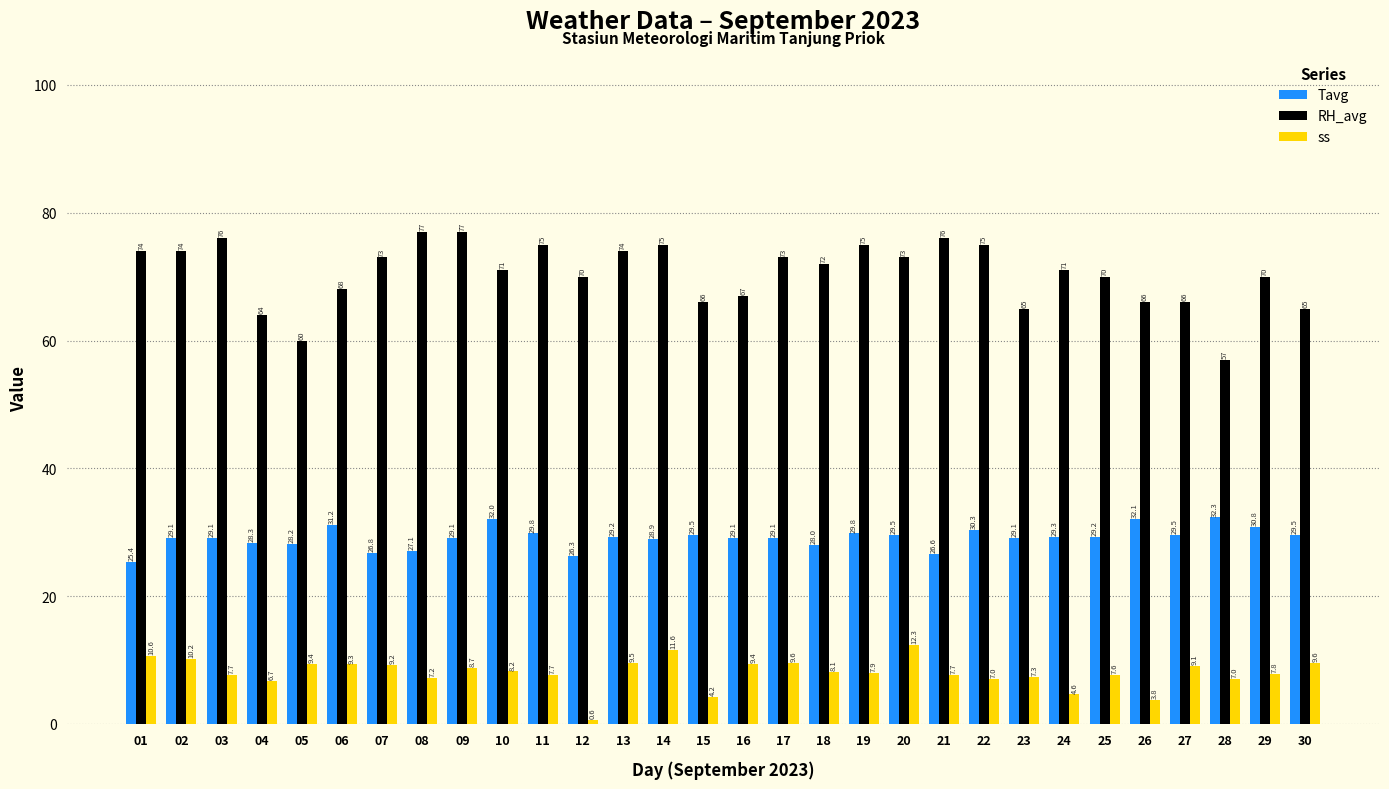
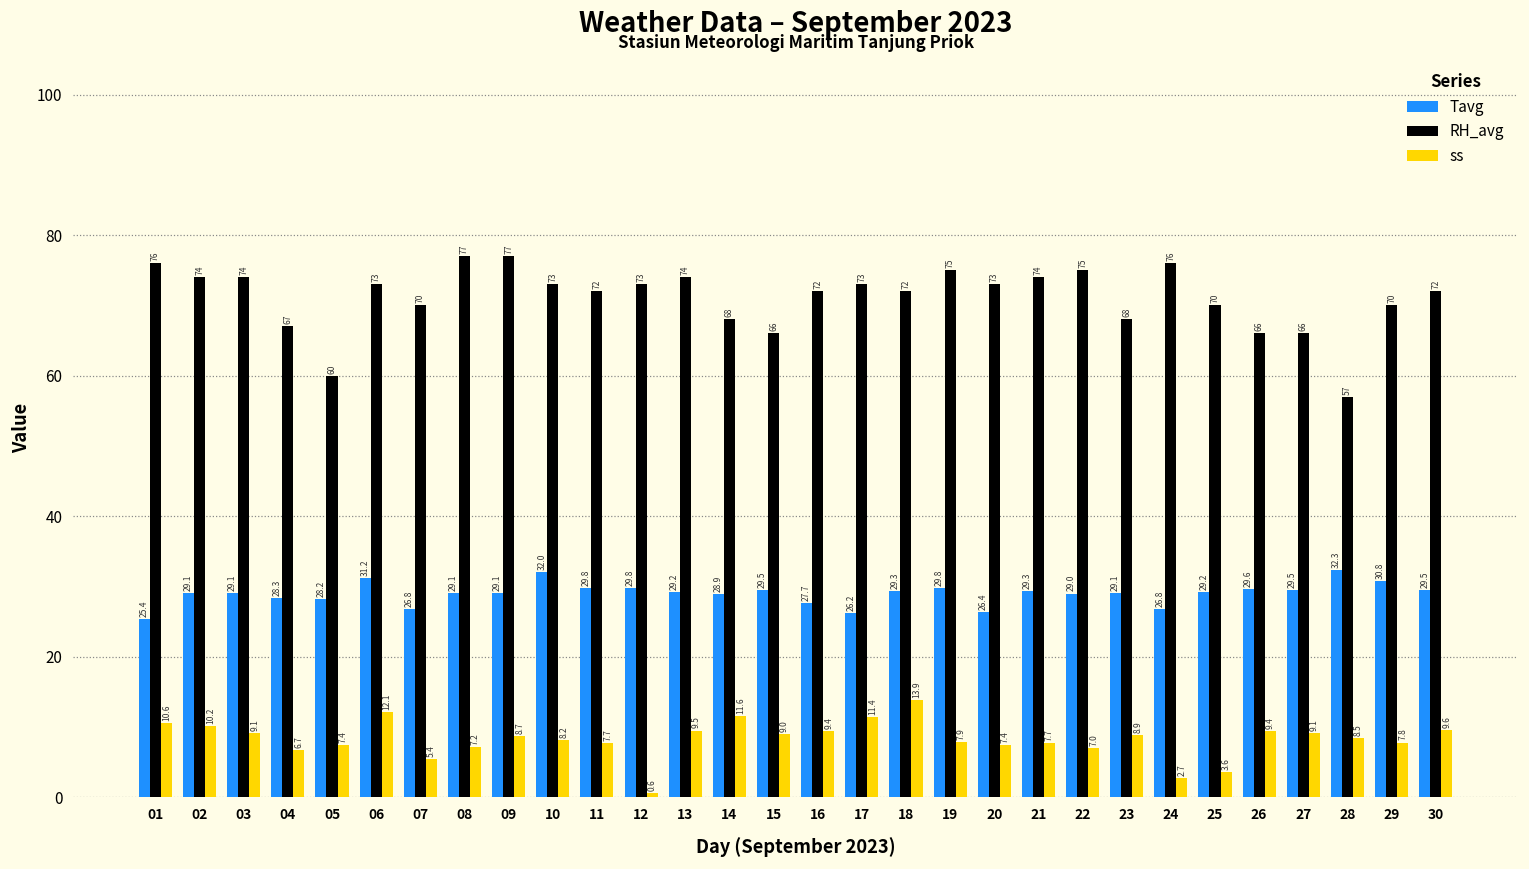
  {
    "Tavg": {
      "01": 25.4,
      "02": 29.1,
      "03": 29.1,
      "04": 28.3,
      "05": 28.2,
      "06": 31.2,
      "07": 26.8,
-     "08": 27.1,
+     "08": 29.1,
      "09": 29.1,
      "10": 32.0,
      "11": 29.8,
-     "12": 26.3,
+     "12": 29.8,
      "13": 29.2,
      "14": 28.9,
      "15": 29.5,
-     "16": 29.1,
-     "17": 29.1,
-     "18": 28.0,
+     "16": 27.7,
+     "17": 26.2,
+     "18": 29.3,
      "19": 29.8,
-     "20": 29.5,
-     "21": 26.6,
-     "22": 30.3,
+     "20": 26.4,
+     "21": 29.3,
+     "22": 29.0,
      "23": 29.1,
-     "24": 29.3,
+     "24": 26.8,
      "25": 29.2,
-     "26": 32.1,
+     "26": 29.6,
      "27": 29.5,
      "28": 32.3,
      "29": 30.8,
      "30": 29.5
    },
    "RH_avg": {
-     "01": 74,
+     "01": 76,
      "02": 74,
-     "03": 76,
-     "04": 64,
+     "03": 74,
+     "04": 67,
      "05": 60,
-     "06": 68,
-     "07": 73,
+     "06": 73,
+     "07": 70,
      "08": 77,
      "09": 77,
-     "10": 71,
-     "11": 75,
-     "12": 70,
+     "10": 73,
+     "11": 72,
+     "12": 73,
      "13": 74,
-     "14": 75,
+     "14": 68,
      "15": 66,
-     "16": 67,
+     "16": 72,
      "17": 73,
      "18": 72,
      "19": 75,
      "20": 73,
-     "21": 76,
+     "21": 74,
      "22": 75,
-     "23": 65,
-     "24": 71,
+     "23": 68,
+     "24": 76,
      "25": 70,
      "26": 66,
      "27": 66,
      "28": 57,
      "29": 70,
-     "30": 65
+     "30": 72
    },
    "ss": {
      "01": 10.6,
      "02": 10.2,
-     "03": 7.7,
+     "03": 9.1,
      "04": 6.7,
-     "05": 9.4,
-     "06": 9.3,
-     "07": 9.2,
+     "05": 7.4,
+     "06": 12.1,
+     "07": 5.4,
      "08": 7.2,
      "09": 8.7,
      "10": 8.2,
      "11": 7.7,
      "12": 0.6,
      "13": 9.5,
      "14": 11.6,
-     "15": 4.2,
+     "15": 9.0,
      "16": 9.4,
-     "17": 9.6,
-     "18": 8.1,
+     "17": 11.4,
+     "18": 13.9,
      "19": 7.9,
-     "20": 12.3,
+     "20": 7.4,
      "21": 7.7,
      "22": 7.0,
-     "23": 7.3,
-     "24": 4.6,
-     "25": 7.6,
-     "26": 3.8,
+     "23": 8.9,
+     "24": 2.7,
+     "25": 3.6,
+     "26": 9.4,
      "27": 9.1,
-     "28": 7.0,
+     "28": 8.5,
      "29": 7.8,
      "30": 9.6
    }
  }
